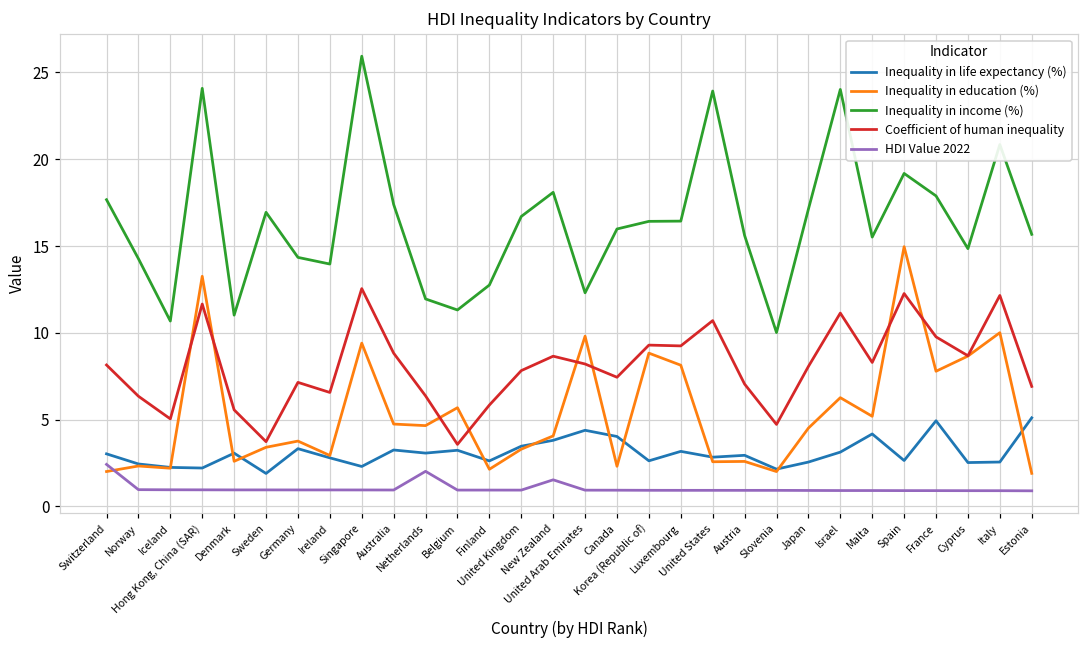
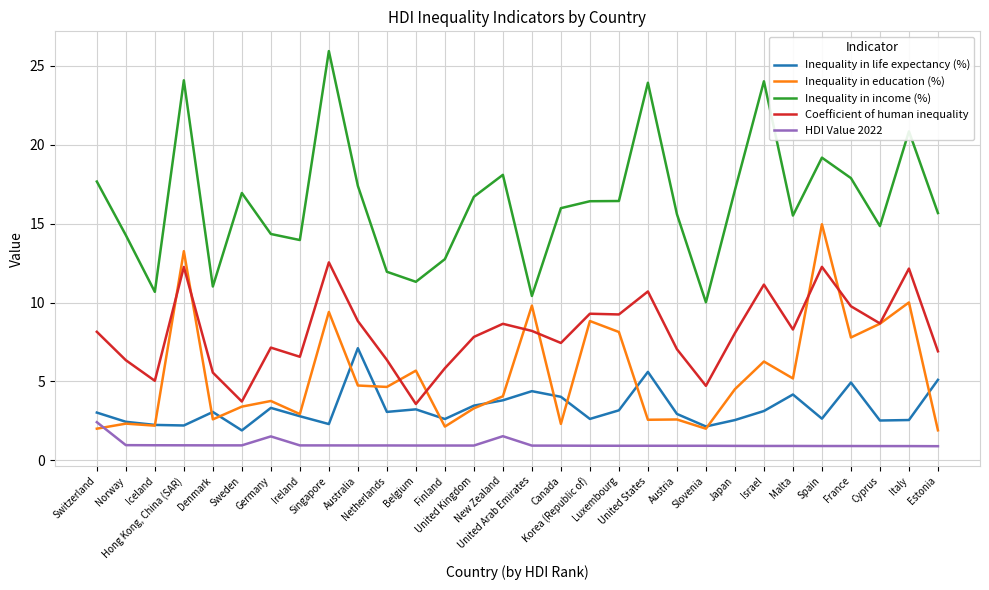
  {
    "Inequality in life expectancy (%)": {
      "Switzerland": 3.0,
      "Hong Kong, China (SAR)": 2.2,
      "Denmark": 3.1,
      "Sweden": 1.9,
      "Germany": 3.3,
      "Singapore": 2.3,
-     "Australia": 3.3,
+     "Australia": 7.1,
      "Netherlands": 3.1,
      "Belgium": 3.2,
      "Finland": 2.6,
      "United Kingdom": 3.5,
      "New Zealand": 3.8,
      "United Arab Emirates": 4.4,
      "Canada": 4.0,
      "Korea (Republic of)": 2.6,
      "Luxembourg": 3.2,
-     "United States": 2.8,
+     "United States": 5.6,
      "Austria": 2.9,
      "Japan": 2.6,
      "Israel": 3.1,
      "Malta": 4.2,
      "Spain": 2.6,
      "France": 4.9,
      "Cyprus": 2.5,
      "Italy": 2.6,
      "Estonia": 5.1
    },
    "Inequality in education (%)": {
      "Switzerland": 2.0,
      "Hong Kong, China (SAR)": 13.3,
      "Denmark": 2.6,
      "Sweden": 3.4,
      "Germany": 3.8,
      "Singapore": 9.4,
      "Australia": 4.7,
      "Netherlands": 4.7,
      "Belgium": 5.7,
      "Finland": 2.1,
      "United Kingdom": 3.3,
      "New Zealand": 4.1,
      "United Arab Emirates": 9.8,
      "Canada": 2.3,
      "Korea (Republic of)": 8.8,
      "Luxembourg": 8.1,
      "United States": 2.6,
      "Austria": 2.6,
      "Japan": 4.5,
      "Israel": 6.3,
      "Malta": 5.2,
      "Spain": 15.0,
      "France": 7.8,
      "Italy": 10.0,
      "Estonia": 1.9
    },
    "Inequality in income (%)": {
      "Switzerland": 17.7,
      "Norway": 14.3,
      "Iceland": 10.7,
      "Hong Kong, China (SAR)": 24.1,
      "Denmark": 11.0,
      "Sweden": 16.9,
      "Germany": 14.3,
      "Ireland": 14.0,
      "Singapore": 25.9,
      "Australia": 17.4,
      "Netherlands": 12.0,
      "Belgium": 11.3,
      "Finland": 12.8,
      "United Kingdom": 16.7,
      "New Zealand": 18.1,
-     "United Arab Emirates": 12.3,
+     "United Arab Emirates": 10.4,
      "Canada": 16.0,
      "Korea (Republic of)": 16.4,
      "Luxembourg": 16.4,
      "United States": 23.9,
      "Austria": 15.6,
      "Slovenia": 10.0,
      "Japan": 17.1,
      "Israel": 24.0,
      "Malta": 15.5,
      "Spain": 19.2,
      "France": 17.9,
      "Cyprus": 14.8,
      "Estonia": 15.7
    },
    "Coefficient of human inequality": {
      "Switzerland": 8.1,
      "Norway": 6.3,
      "Iceland": 5.0,
-     "Hong Kong, China (SAR)": 11.7,
+     "Hong Kong, China (SAR)": 12.3,
      "Denmark": 5.6,
      "Sweden": 3.7,
      "Germany": 7.1,
      "Ireland": 6.6,
      "Singapore": 12.5,
      "Australia": 8.8,
      "Netherlands": 6.4,
      "Belgium": 3.6,
      "Finland": 5.8,
      "United Kingdom": 7.8,
      "New Zealand": 8.7,
      "United Arab Emirates": 8.2,
      "Canada": 7.4,
      "Korea (Republic of)": 9.3,
      "Luxembourg": 9.2,
      "United States": 10.7,
      "Austria": 7.0,
      "Slovenia": 4.7,
      "Japan": 8.1,
      "Israel": 11.1,
      "Malta": 8.3,
      "Spain": 12.3,
      "France": 9.8,
      "Italy": 12.2,
      "Estonia": 6.9
    },
    "HDI Value 2022": {
      "Switzerland": 2.4,
      "Norway": 1.0,
      "Iceland": 1.0,
      "Hong Kong, China (SAR)": 1.0,
      "Denmark": 1.0,
      "Sweden": 1.0,
-     "Germany": 1.0,
+     "Germany": 1.5,
      "Ireland": 1.0,
      "Singapore": 0.9,
      "Australia": 0.9,
-     "Netherlands": 2.0,
+     "Netherlands": 0.9,
      "Belgium": 0.9,
      "Finland": 0.9,
      "United Kingdom": 0.9,
      "New Zealand": 1.5,
      "United Arab Emirates": 0.9,
      "Canada": 0.9,
      "Korea (Republic of)": 0.9,
      "Luxembourg": 0.9,
      "United States": 0.9,
      "Austria": 0.9,
      "Slovenia": 0.9,
      "Japan": 0.9,
      "Israel": 0.9,
      "Malta": 0.9,
      "Spain": 0.9,
      "France": 0.9,
      "Cyprus": 0.9,
      "Italy": 0.9,
      "Estonia": 0.9
    }
  }
